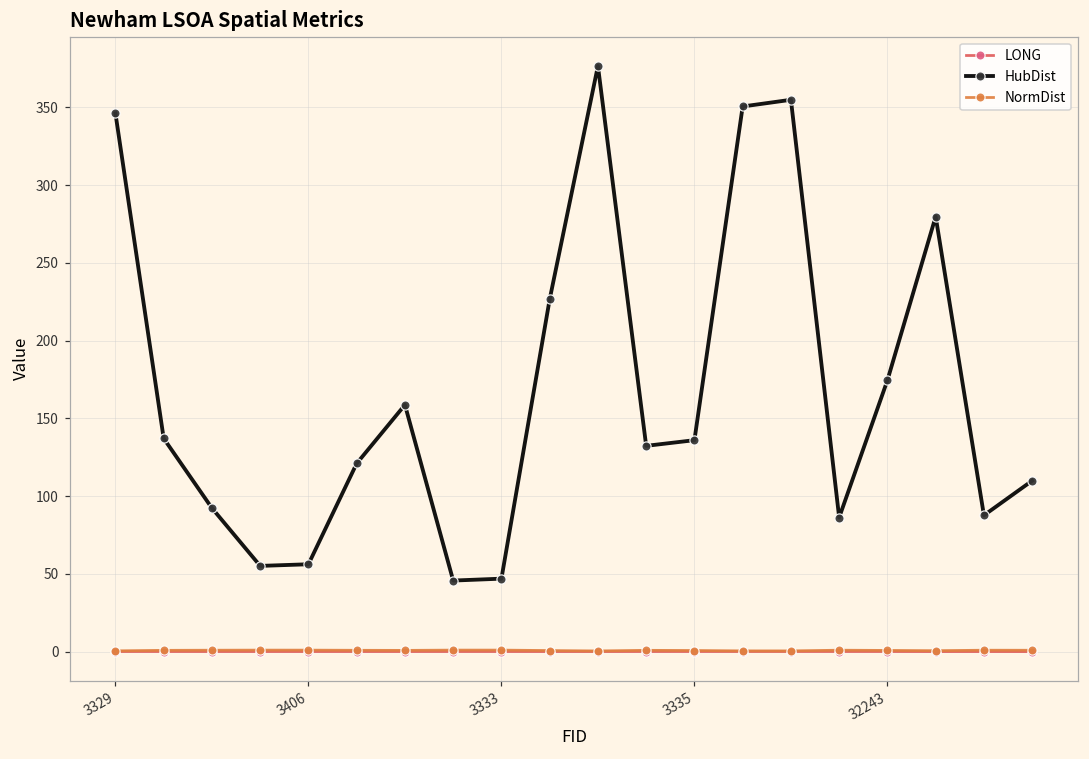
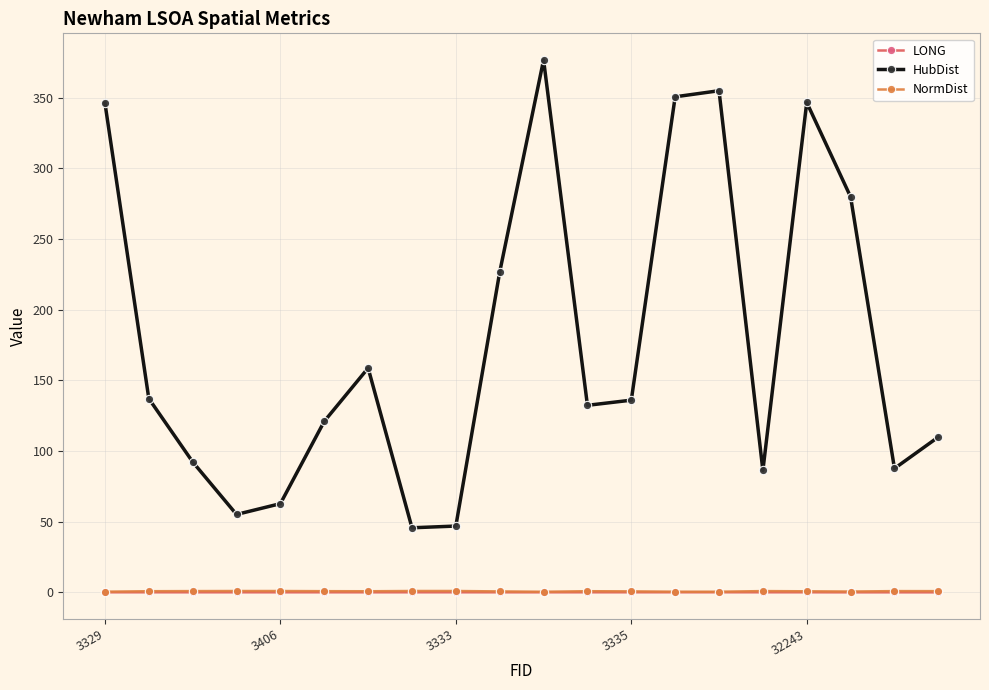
  {
    "HubDist": {
      "3329": 346,
-     "3406": 56,
+     "3406": 63,
      "3333": 47,
      "3335": 136,
-     "32243": 174
+     "32243": 347
    }
  }
